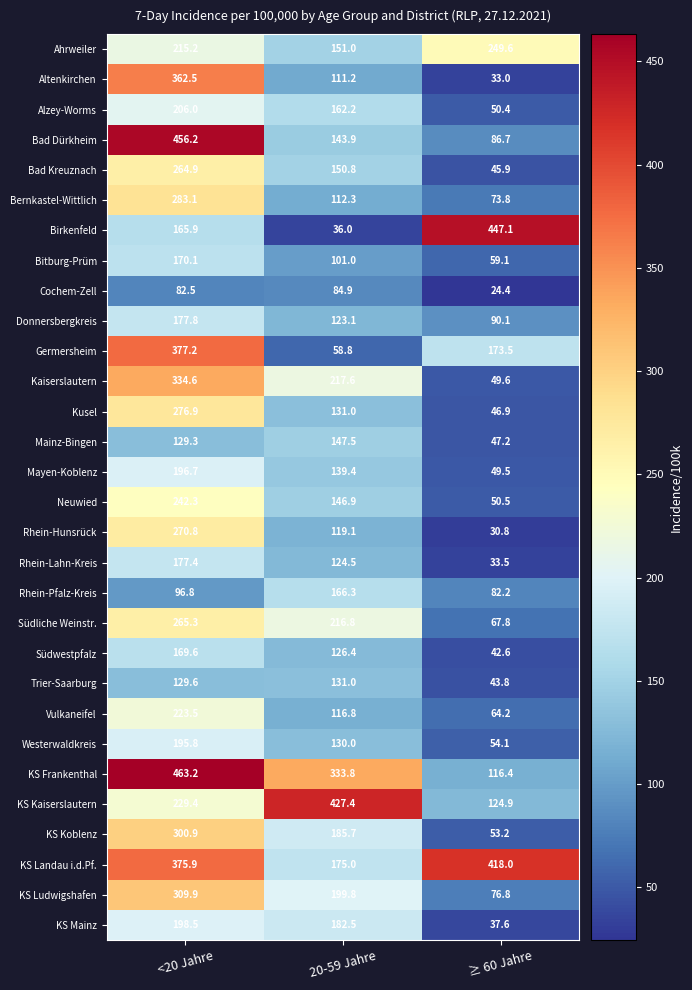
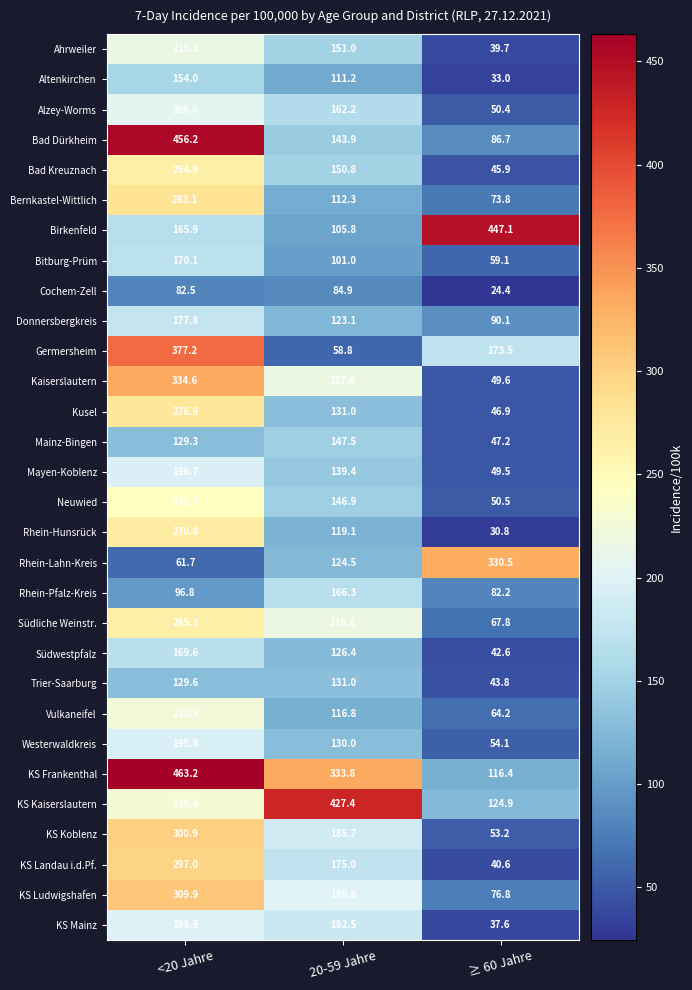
  {
    "Ahrweiler": {
      "20-59 Jahre": 151.0,
-     "≥ 60 Jahre": 249.6
+     "≥ 60 Jahre": 39.7
    },
    "Altenkirchen": {
-     "<20 Jahre": 362.5,
+     "<20 Jahre": 154.0,
      "20-59 Jahre": 111.2,
      "≥ 60 Jahre": 33.0
    },
    "Alzey-Worms": {
      "20-59 Jahre": 162.2,
      "≥ 60 Jahre": 50.4
    },
    "Bad Dürkheim": {
      "<20 Jahre": 456.2,
      "20-59 Jahre": 143.9,
      "≥ 60 Jahre": 86.7
    },
    "Bad Kreuznach": {
      "<20 Jahre": 264.9,
      "20-59 Jahre": 150.8,
      "≥ 60 Jahre": 45.9
    },
    "Bernkastel-Wittlich": {
      "<20 Jahre": 283.1,
      "20-59 Jahre": 112.3,
      "≥ 60 Jahre": 73.8
    },
    "Birkenfeld": {
      "<20 Jahre": 165.9,
-     "20-59 Jahre": 36.0,
+     "20-59 Jahre": 105.8,
      "≥ 60 Jahre": 447.1
    },
    "Bitburg-Prüm": {
      "<20 Jahre": 170.1,
      "20-59 Jahre": 101.0,
      "≥ 60 Jahre": 59.1
    },
    "Cochem-Zell": {
      "<20 Jahre": 82.5,
      "20-59 Jahre": 84.9,
      "≥ 60 Jahre": 24.4
    },
    "Donnersbergkreis": {
      "<20 Jahre": 177.8,
      "20-59 Jahre": 123.1,
      "≥ 60 Jahre": 90.1
    },
    "Germersheim": {
      "<20 Jahre": 377.2,
      "20-59 Jahre": 58.8,
      "≥ 60 Jahre": 173.5
    },
    "Kaiserslautern": {
      "<20 Jahre": 334.6,
      "≥ 60 Jahre": 49.6
    },
    "Kusel": {
      "<20 Jahre": 276.9,
      "20-59 Jahre": 131.0,
      "≥ 60 Jahre": 46.9
    },
    "Mainz-Bingen": {
      "<20 Jahre": 129.3,
      "20-59 Jahre": 147.5,
      "≥ 60 Jahre": 47.2
    },
    "Mayen-Koblenz": {
      "20-59 Jahre": 139.4,
      "≥ 60 Jahre": 49.5
    },
    "Neuwied": {
      "<20 Jahre": 242.3,
      "20-59 Jahre": 146.9,
      "≥ 60 Jahre": 50.5
    },
    "Rhein-Hunsrück": {
      "<20 Jahre": 270.8,
      "20-59 Jahre": 119.1,
      "≥ 60 Jahre": 30.8
    },
    "Rhein-Lahn-Kreis": {
-     "<20 Jahre": 177.4,
+     "<20 Jahre": 61.7,
      "20-59 Jahre": 124.5,
-     "≥ 60 Jahre": 33.5
+     "≥ 60 Jahre": 330.5
    },
    "Rhein-Pfalz-Kreis": {
      "<20 Jahre": 96.8,
      "20-59 Jahre": 166.3,
      "≥ 60 Jahre": 82.2
    },
    "Südliche Weinstr.": {
      "<20 Jahre": 265.3,
      "≥ 60 Jahre": 67.8
    },
    "Südwestpfalz": {
      "<20 Jahre": 169.6,
      "20-59 Jahre": 126.4,
      "≥ 60 Jahre": 42.6
    },
    "Trier-Saarburg": {
      "<20 Jahre": 129.6,
      "20-59 Jahre": 131.0,
      "≥ 60 Jahre": 43.8
    },
    "Vulkaneifel": {
      "20-59 Jahre": 116.8,
      "≥ 60 Jahre": 64.2
    },
    "Westerwaldkreis": {
      "20-59 Jahre": 130.0,
      "≥ 60 Jahre": 54.1
    },
    "KS Frankenthal": {
      "<20 Jahre": 463.2,
      "20-59 Jahre": 333.8,
      "≥ 60 Jahre": 116.4
    },
    "KS Kaiserslautern": {
      "20-59 Jahre": 427.4,
      "≥ 60 Jahre": 124.9
    },
    "KS Koblenz": {
      "<20 Jahre": 300.9,
      "20-59 Jahre": 185.7,
      "≥ 60 Jahre": 53.2
    },
    "KS Landau i.d.Pf.": {
-     "<20 Jahre": 375.9,
+     "<20 Jahre": 297.0,
      "20-59 Jahre": 175.0,
-     "≥ 60 Jahre": 418.0
+     "≥ 60 Jahre": 40.6
    },
    "KS Ludwigshafen": {
      "<20 Jahre": 309.9,
      "≥ 60 Jahre": 76.8
    },
    "KS Mainz": {
      "20-59 Jahre": 182.5,
      "≥ 60 Jahre": 37.6
    }
  }
